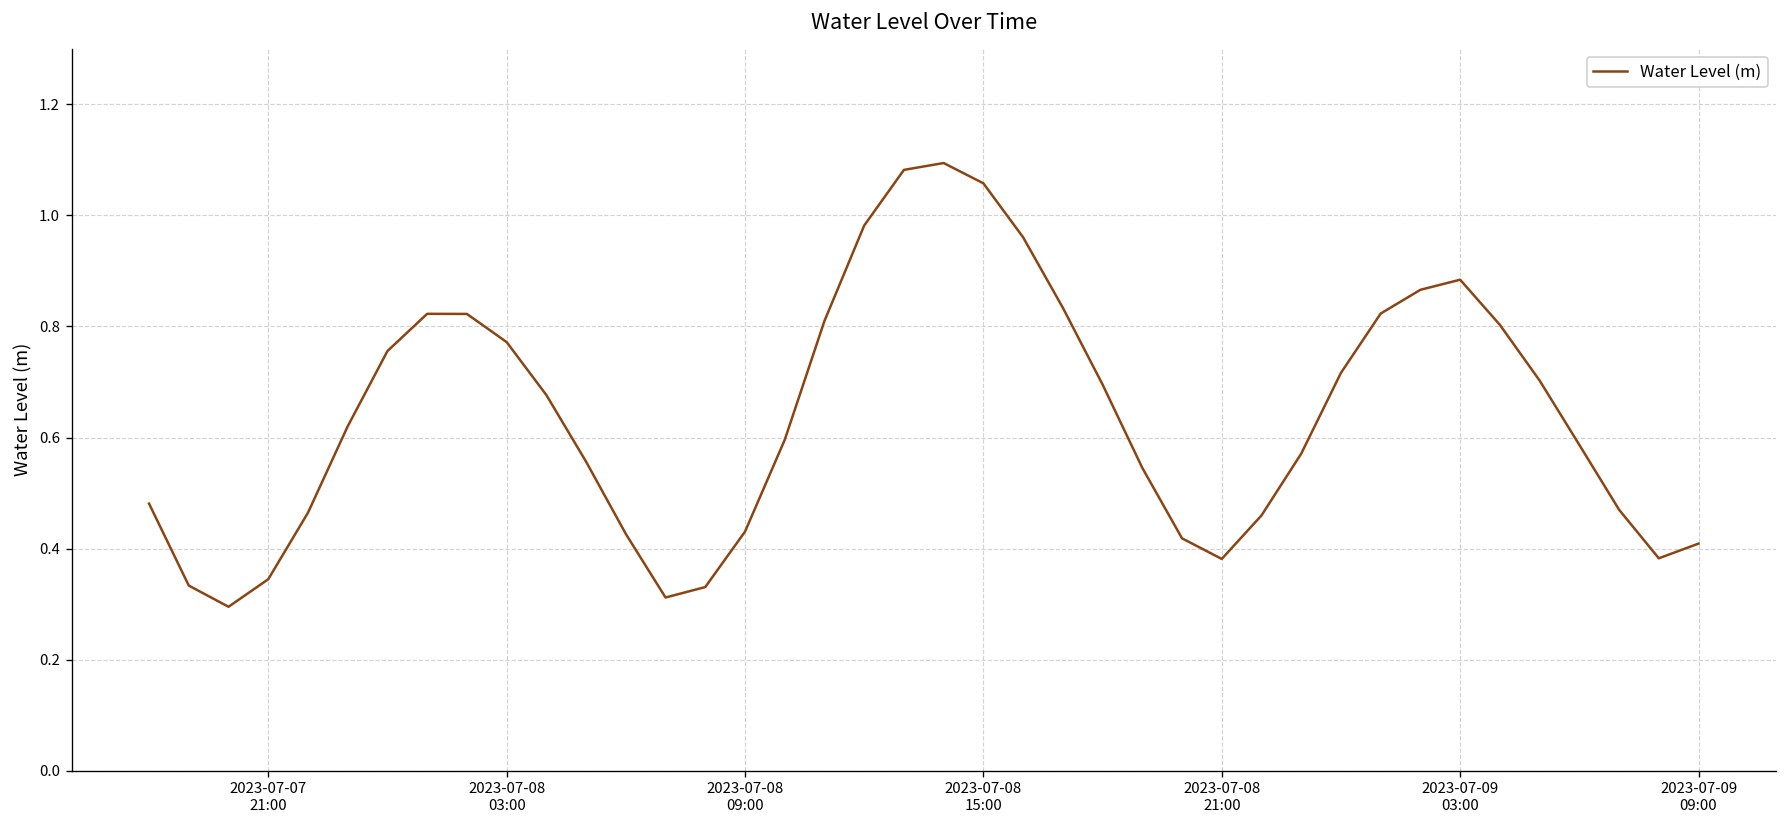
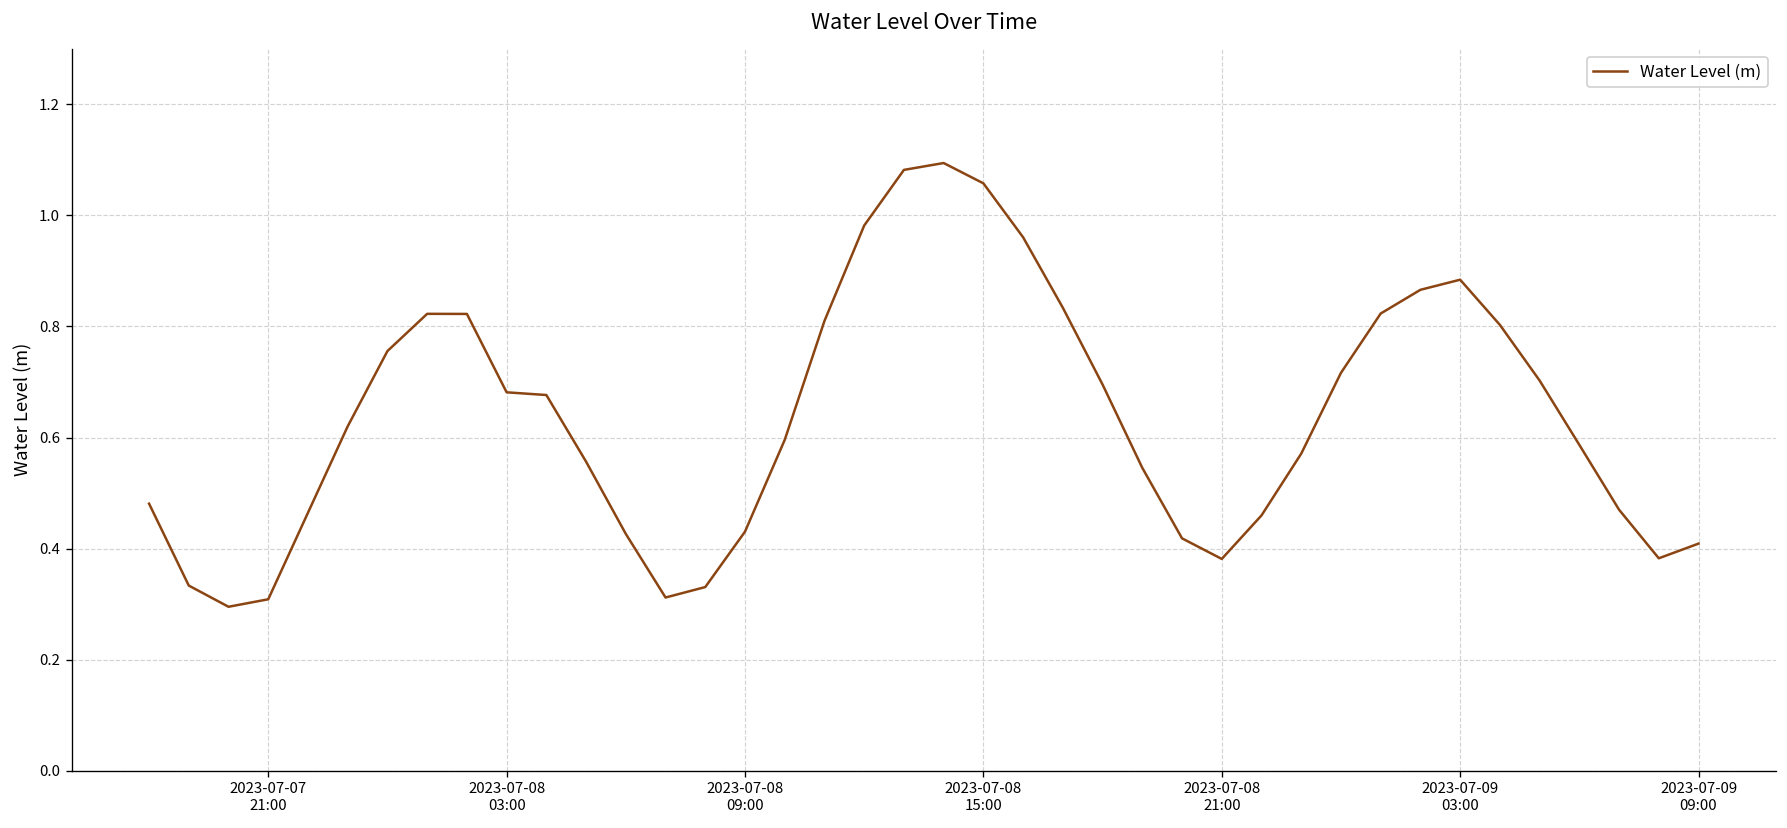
  {
-   "2023-07-07 21:00": 0.34,
-   "2023-07-08 03:00": 0.77,
+   "2023-07-07 21:00": 0.31,
+   "2023-07-08 03:00": 0.68,
    "2023-07-08 09:00": 0.43,
    "2023-07-08 15:00": 1.06,
    "2023-07-08 21:00": 0.38,
    "2023-07-09 03:00": 0.88,
    "2023-07-09 09:00": 0.41
  }
